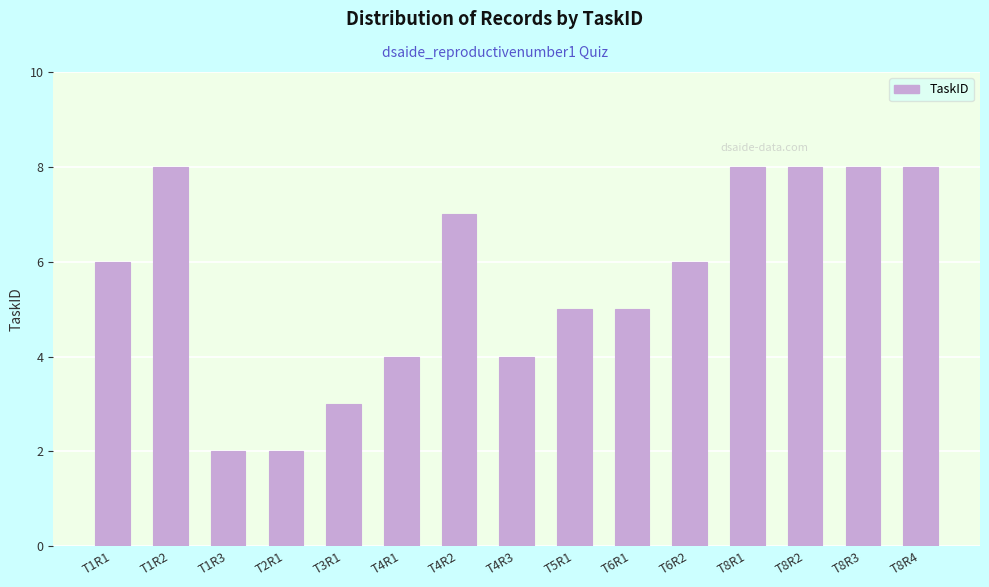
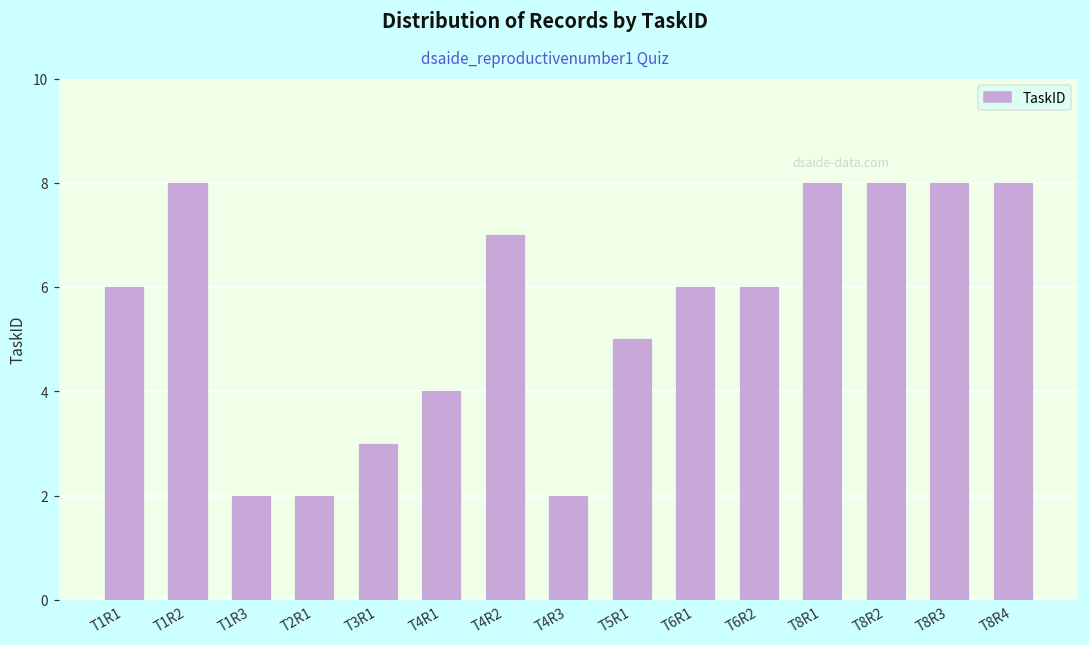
  {
    "T1R1": 6,
    "T1R2": 8,
    "T1R3": 2,
    "T2R1": 2,
    "T3R1": 3,
    "T4R1": 4,
    "T4R2": 7,
-   "T4R3": 4,
+   "T4R3": 2,
    "T5R1": 5,
-   "T6R1": 5,
+   "T6R1": 6,
    "T6R2": 6,
    "T8R1": 8,
    "T8R2": 8,
    "T8R3": 8,
    "T8R4": 8
  }
